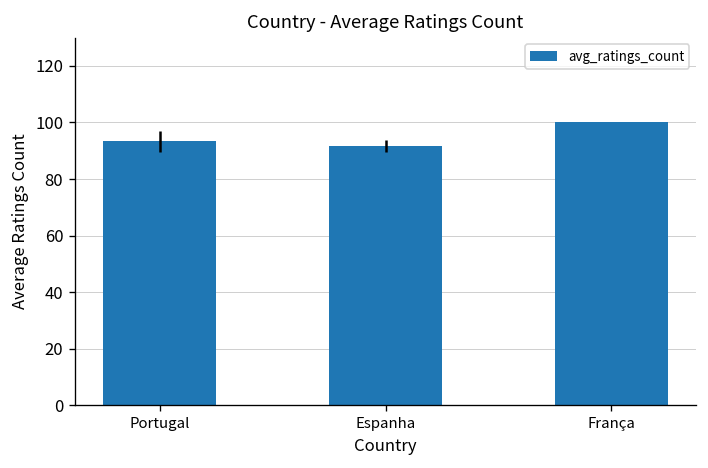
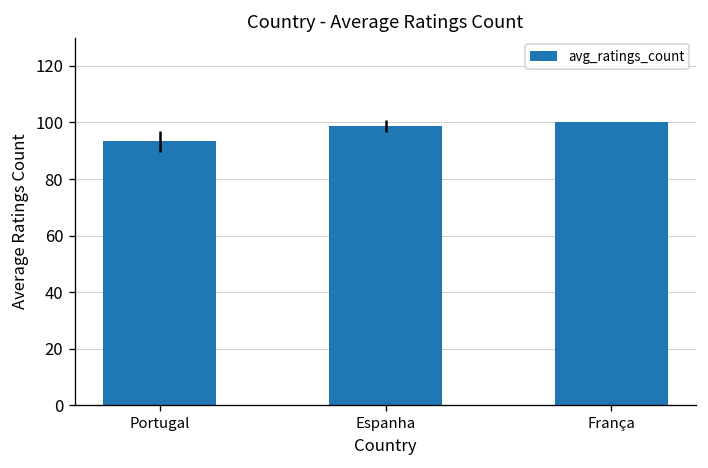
  {
    "Portugal": 93,
-   "Espanha": 92,
+   "Espanha": 99,
    "França": 100
  }
